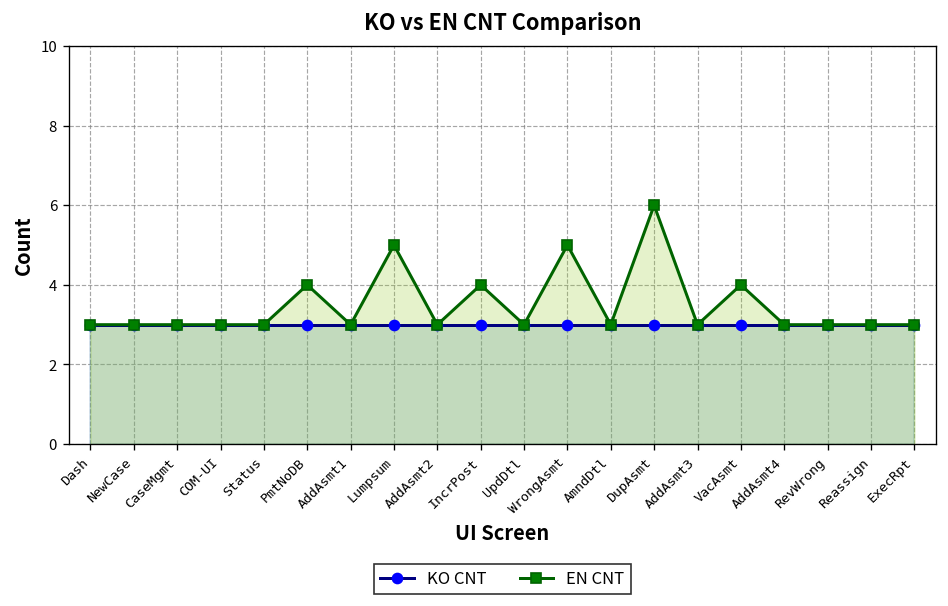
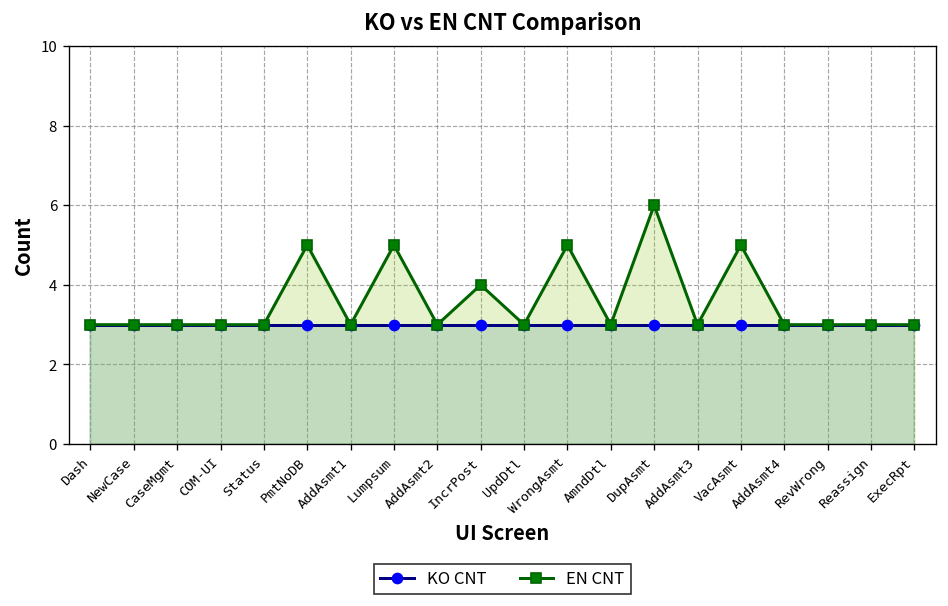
  {
    "KO CNT": {
      "PmtNoDB": 3,
      "Lumpsum": 3,
      "IncrPost": 3,
      "WrongAsmt": 3,
      "DupAsmt": 3,
      "VacAsmt": 3
    },
    "EN CNT": {
-     "PmtNoDB": 4,
+     "PmtNoDB": 5,
      "Lumpsum": 5,
      "IncrPost": 4,
      "WrongAsmt": 5,
      "DupAsmt": 6,
-     "VacAsmt": 4
+     "VacAsmt": 5
    }
  }
